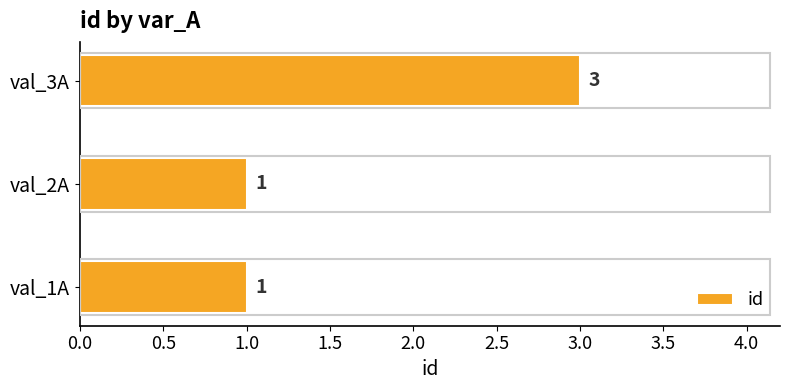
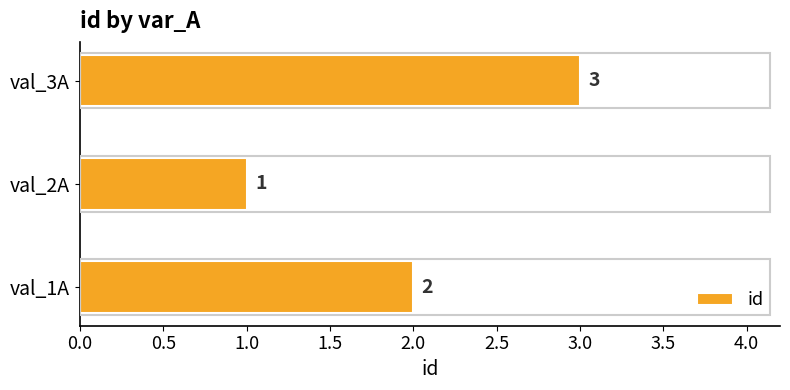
  {
    "val_3A": 3,
    "val_2A": 1,
-   "val_1A": 1
+   "val_1A": 2
  }
